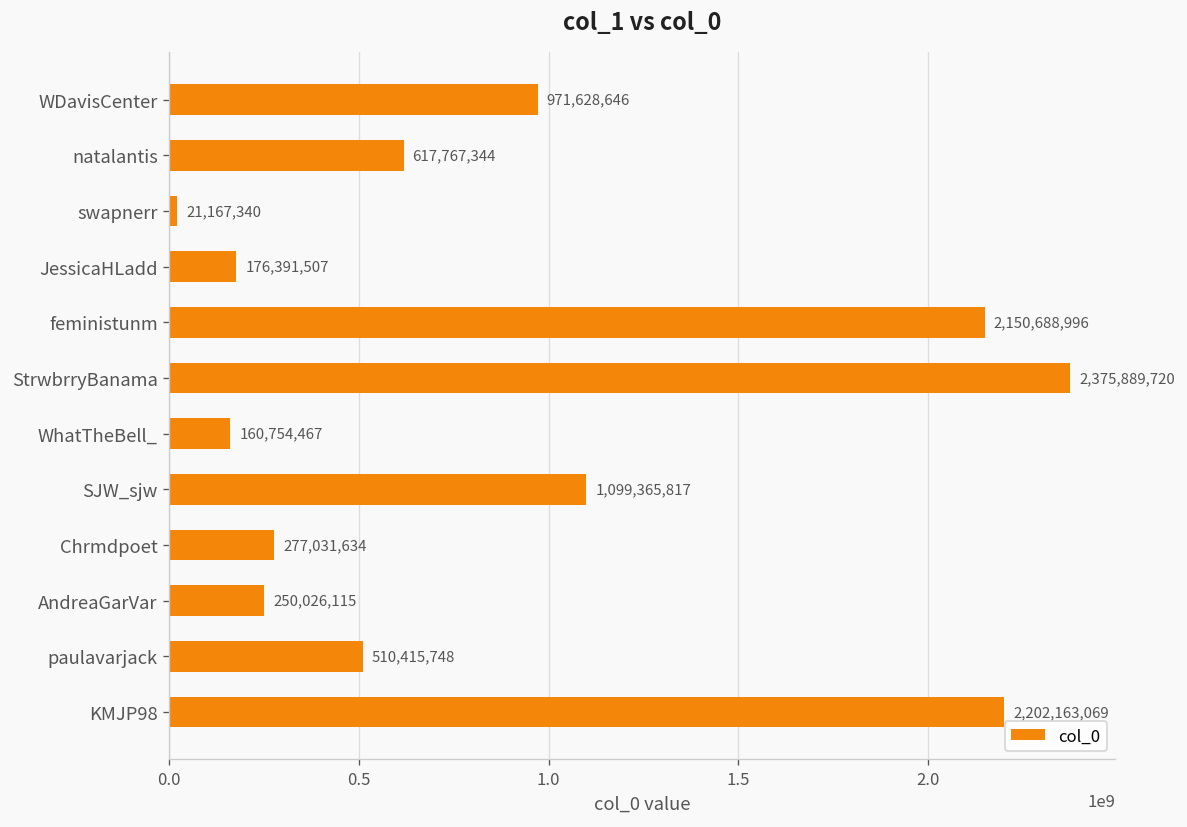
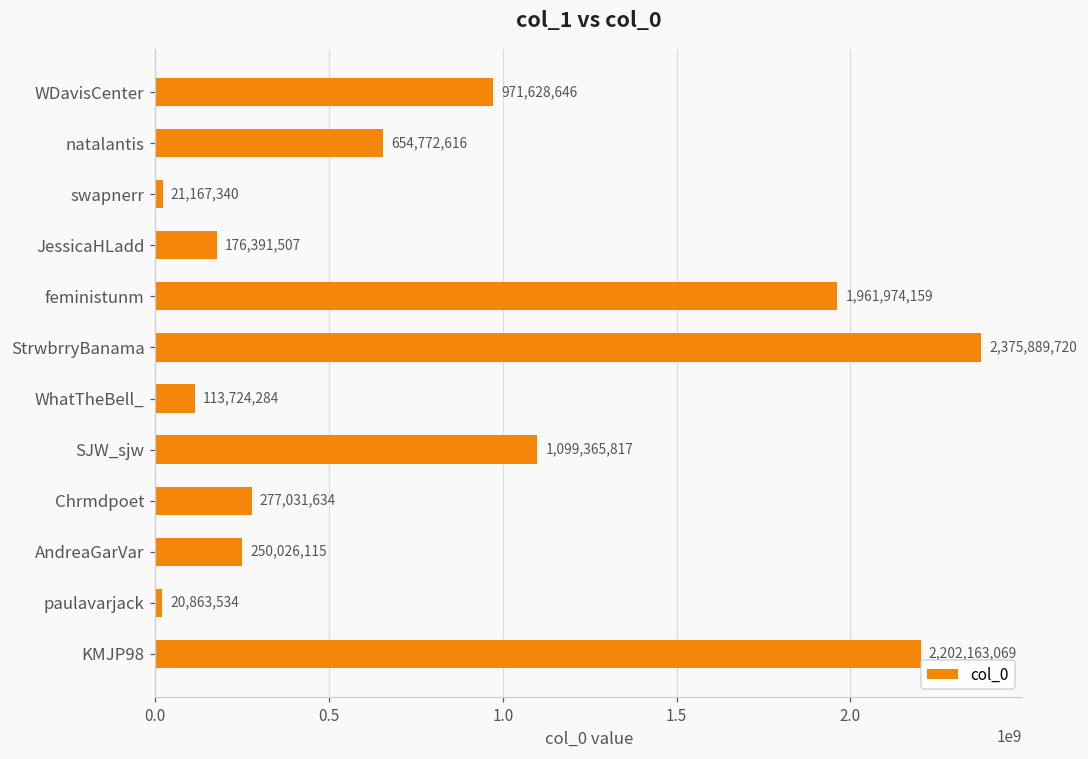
  {
    "WDavisCenter": "971,628,646",
-   "natalantis": "617,767,344",
+   "natalantis": "654,772,616",
    "swapnerr": "21,167,340",
    "JessicaHLadd": "176,391,507",
-   "feministunm": "2,150,688,996",
+   "feministunm": "1,961,974,159",
    "StrwbrryBanama": "2,375,889,720",
-   "WhatTheBell_": "160,754,467",
+   "WhatTheBell_": "113,724,284",
    "SJW_sjw": "1,099,365,817",
    "Chrmdpoet": "277,031,634",
    "AndreaGarVar": "250,026,115",
-   "paulavarjack": "510,415,748",
+   "paulavarjack": "20,863,534",
    "KMJP98": "2,202,163,069"
  }
